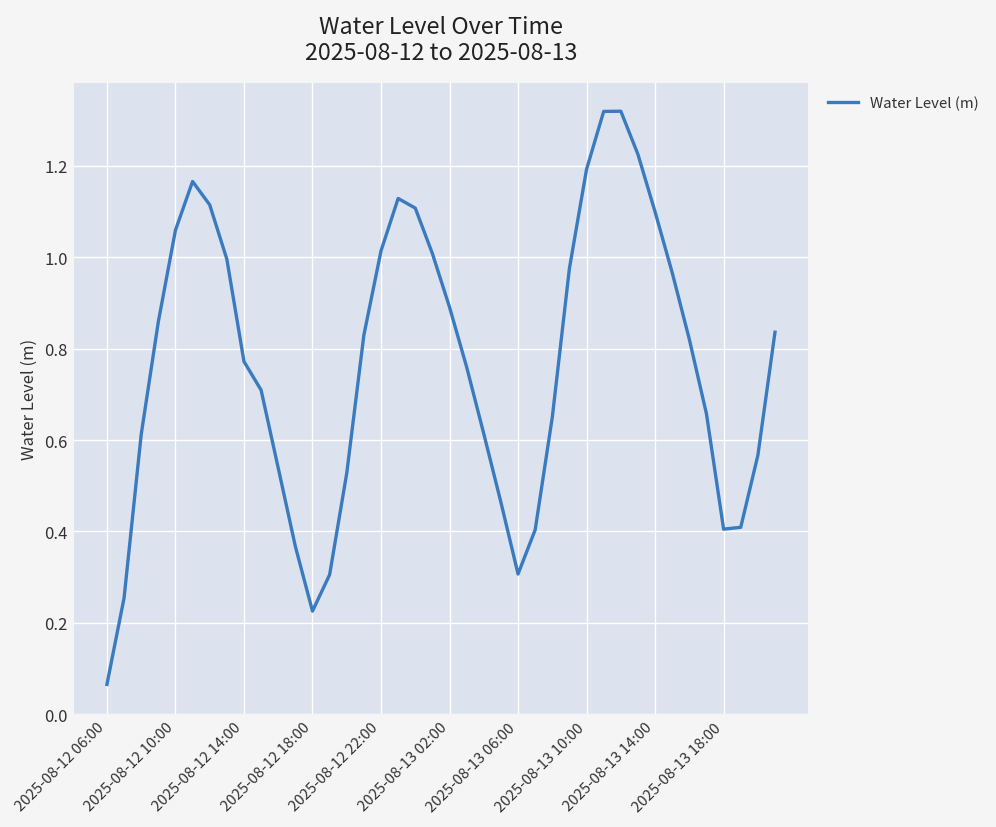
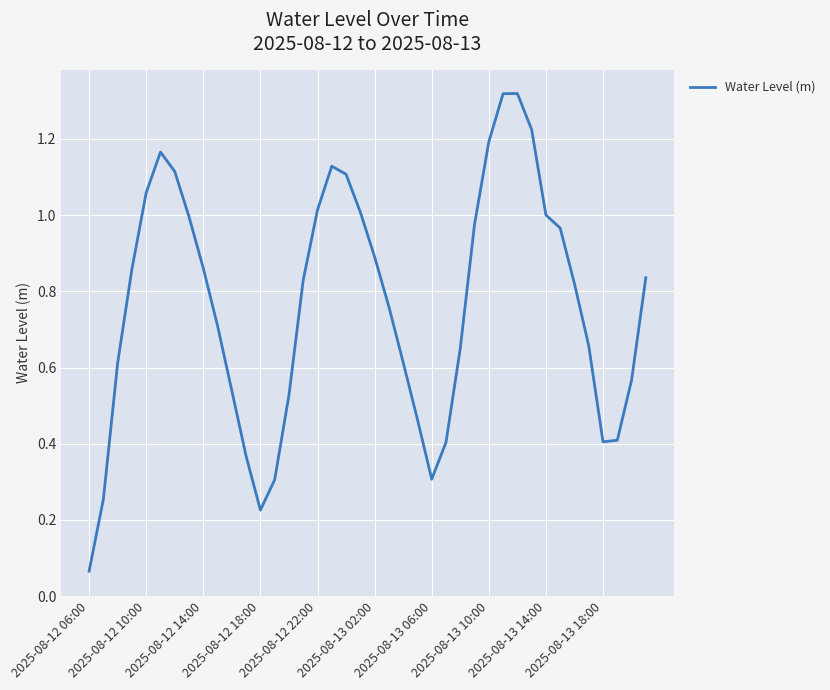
  {
    "2025-08-12 06:00": 0.07,
    "2025-08-12 10:00": 1.06,
-   "2025-08-12 14:00": 0.77,
+   "2025-08-12 14:00": 0.86,
    "2025-08-12 18:00": 0.23,
    "2025-08-12 22:00": 1.01,
    "2025-08-13 02:00": 0.89,
    "2025-08-13 06:00": 0.31,
    "2025-08-13 10:00": 1.19,
-   "2025-08-13 14:00": 1.10,
+   "2025-08-13 14:00": 1.00,
    "2025-08-13 18:00": 0.40
  }
